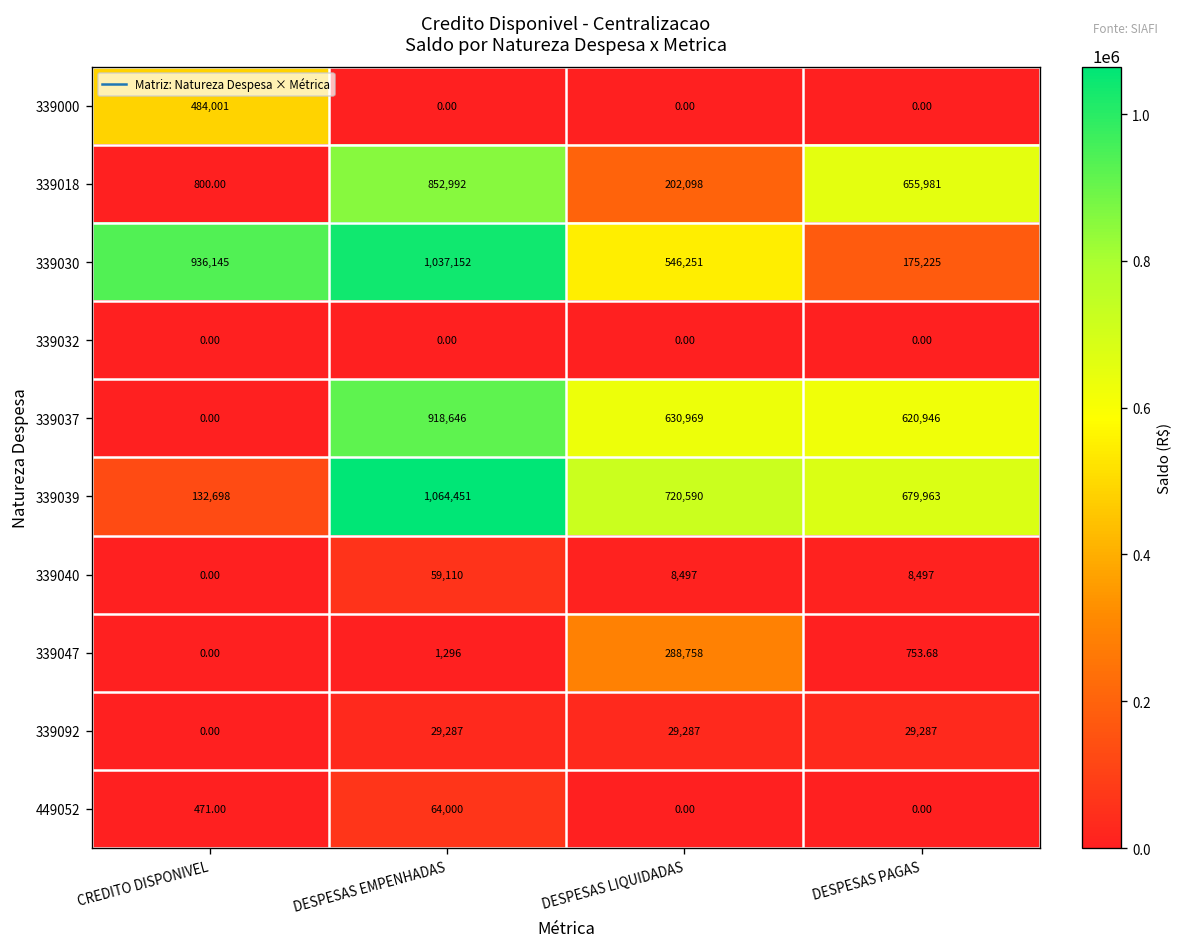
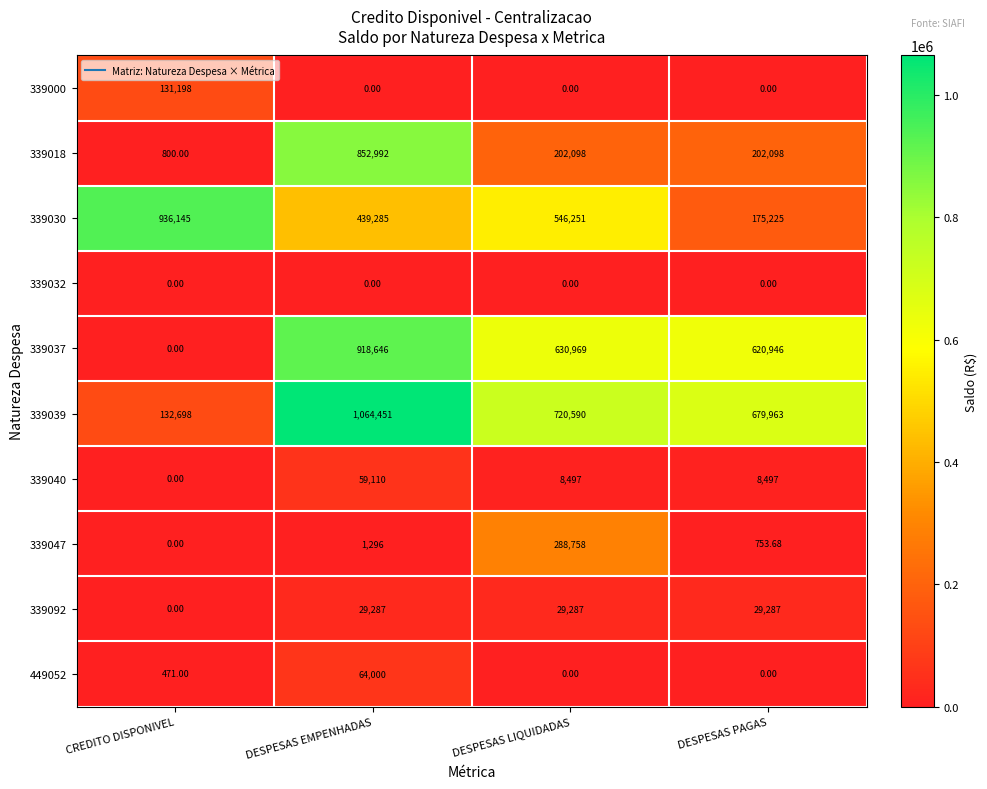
  {
    "339000": {
-     "CREDITO DISPONIVEL": "484,001",
+     "CREDITO DISPONIVEL": "131,198",
      "DESPESAS EMPENHADAS": "0.00",
      "DESPESAS LIQUIDADAS": "0.00",
      "DESPESAS PAGAS": "0.00"
    },
    "339018": {
      "CREDITO DISPONIVEL": "800.00",
      "DESPESAS EMPENHADAS": "852,992",
      "DESPESAS LIQUIDADAS": "202,098",
-     "DESPESAS PAGAS": "655,981"
+     "DESPESAS PAGAS": "202,098"
    },
    "339030": {
      "CREDITO DISPONIVEL": "936,145",
-     "DESPESAS EMPENHADAS": "1,037,152",
+     "DESPESAS EMPENHADAS": "439,285",
      "DESPESAS LIQUIDADAS": "546,251",
      "DESPESAS PAGAS": "175,225"
    },
    "339032": {
      "CREDITO DISPONIVEL": "0.00",
      "DESPESAS EMPENHADAS": "0.00",
      "DESPESAS LIQUIDADAS": "0.00",
      "DESPESAS PAGAS": "0.00"
    },
    "339037": {
      "CREDITO DISPONIVEL": "0.00",
      "DESPESAS EMPENHADAS": "918,646",
      "DESPESAS LIQUIDADAS": "630,969",
      "DESPESAS PAGAS": "620,946"
    },
    "339039": {
      "CREDITO DISPONIVEL": "132,698",
      "DESPESAS EMPENHADAS": "1,064,451",
      "DESPESAS LIQUIDADAS": "720,590",
      "DESPESAS PAGAS": "679,963"
    },
    "339040": {
      "CREDITO DISPONIVEL": "0.00",
      "DESPESAS EMPENHADAS": "59,110",
      "DESPESAS LIQUIDADAS": "8,497",
      "DESPESAS PAGAS": "8,497"
    },
    "339047": {
      "CREDITO DISPONIVEL": "0.00",
      "DESPESAS EMPENHADAS": "1,296",
      "DESPESAS LIQUIDADAS": "288,758",
      "DESPESAS PAGAS": "753.68"
    },
    "339092": {
      "CREDITO DISPONIVEL": "0.00",
      "DESPESAS EMPENHADAS": "29,287",
      "DESPESAS LIQUIDADAS": "29,287",
      "DESPESAS PAGAS": "29,287"
    },
    "449052": {
      "CREDITO DISPONIVEL": "471.00",
      "DESPESAS EMPENHADAS": "64,000",
      "DESPESAS LIQUIDADAS": "0.00",
      "DESPESAS PAGAS": "0.00"
    }
  }
